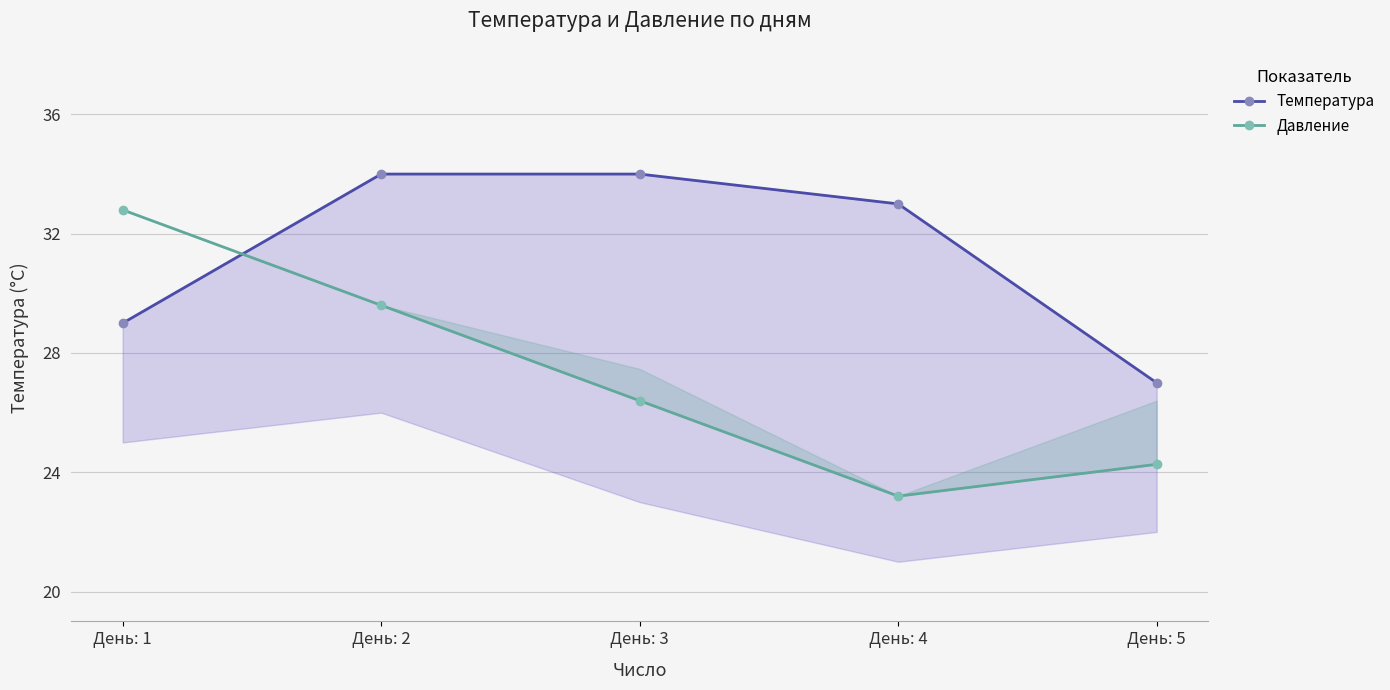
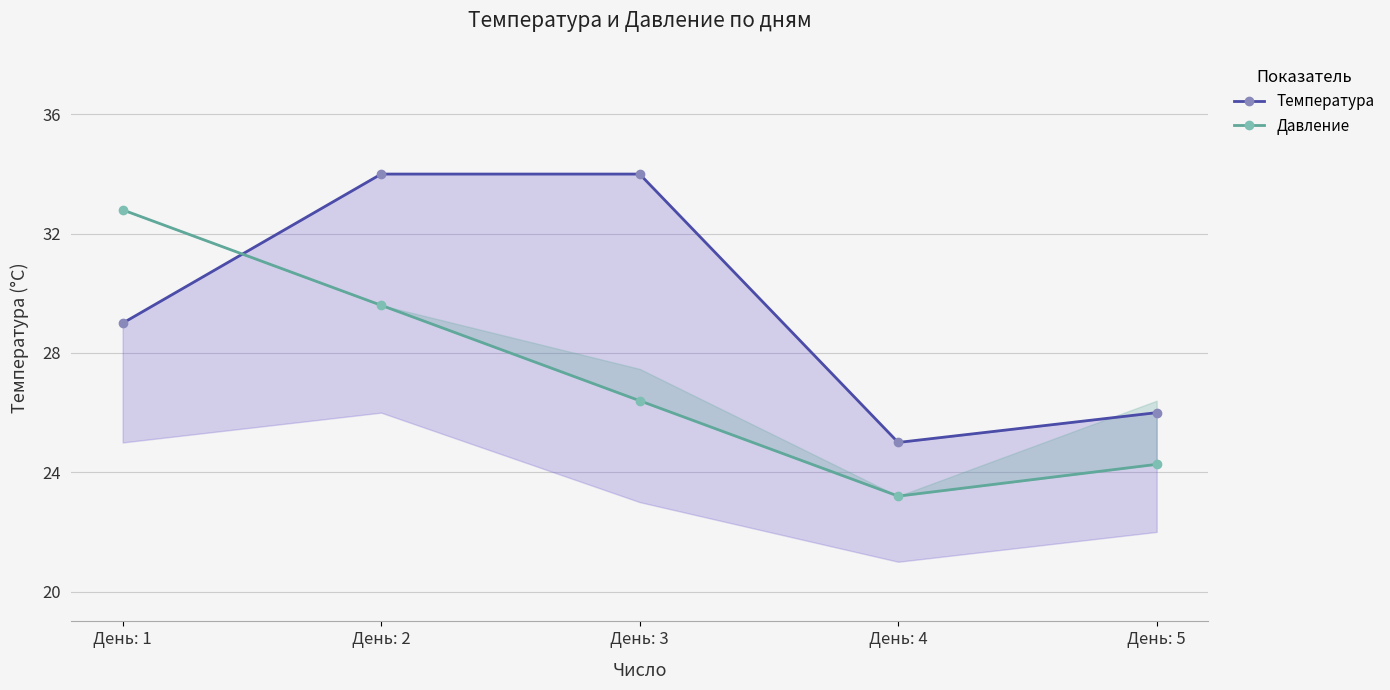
  {
    "Температура": {
      "День: 1": 29,
      "День: 2": 34,
      "День: 3": 34,
-     "День: 4": 33,
-     "День: 5": 27
+     "День: 4": 25,
+     "День: 5": 26
    }
  }
